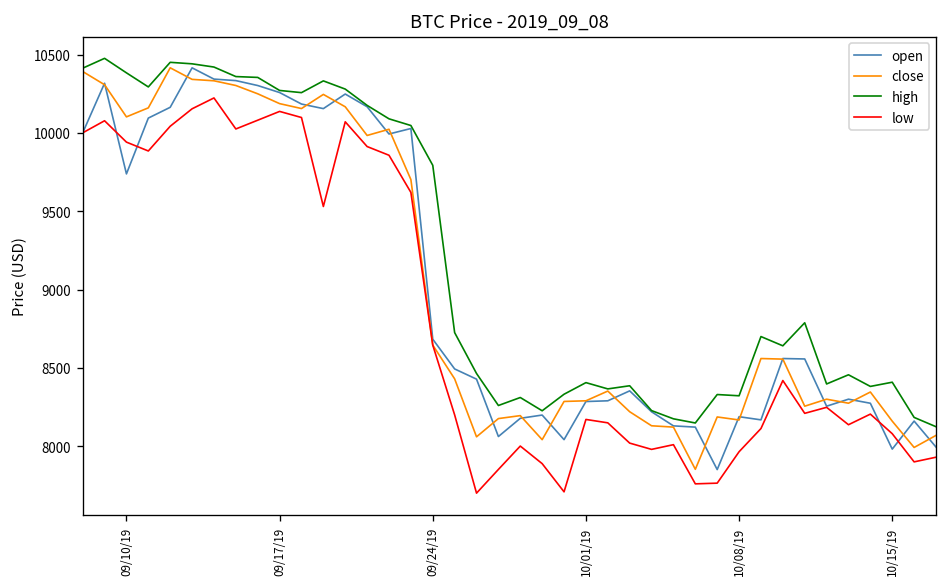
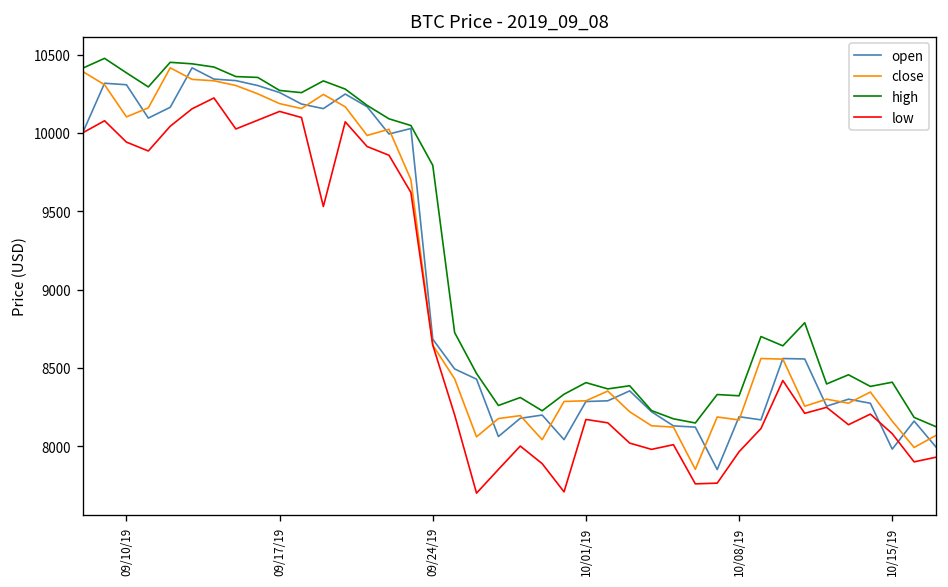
  {
    "open": {
-     "09/10/19": 9740,
+     "09/10/19": 10310,
      "09/24/19": 8680,
      "10/08/19": 8190,
      "10/15/19": 7980
    },
    "close": {
      "09/10/19": 10100,
      "09/17/19": 10190,
      "10/08/19": 8170,
      "10/15/19": 8160
    },
    "high": {
      "09/10/19": 10380,
      "09/24/19": 9790,
      "10/01/19": 8410,
      "10/08/19": 8320,
      "10/15/19": 8410
    },
    "low": {
      "09/10/19": 9940,
      "09/17/19": 10140,
      "10/01/19": 8170,
      "10/08/19": 7960,
      "10/15/19": 8080
    }
  }
